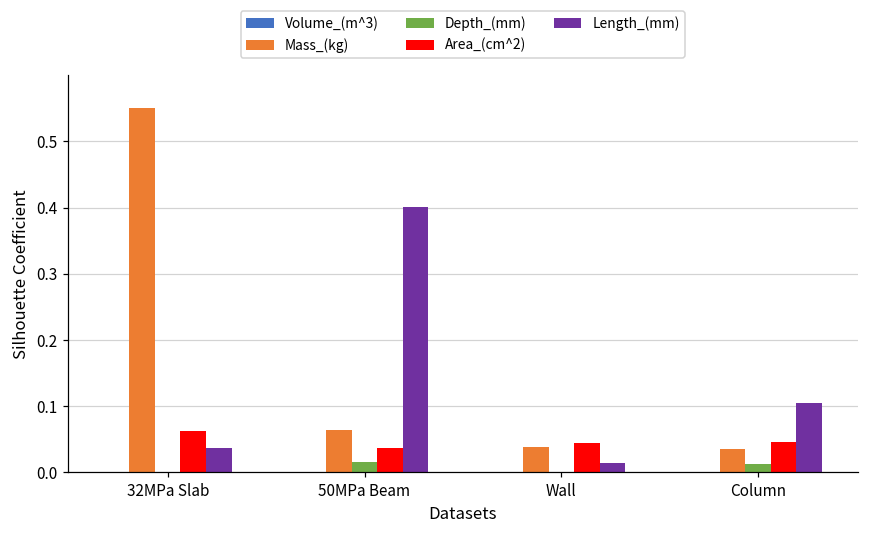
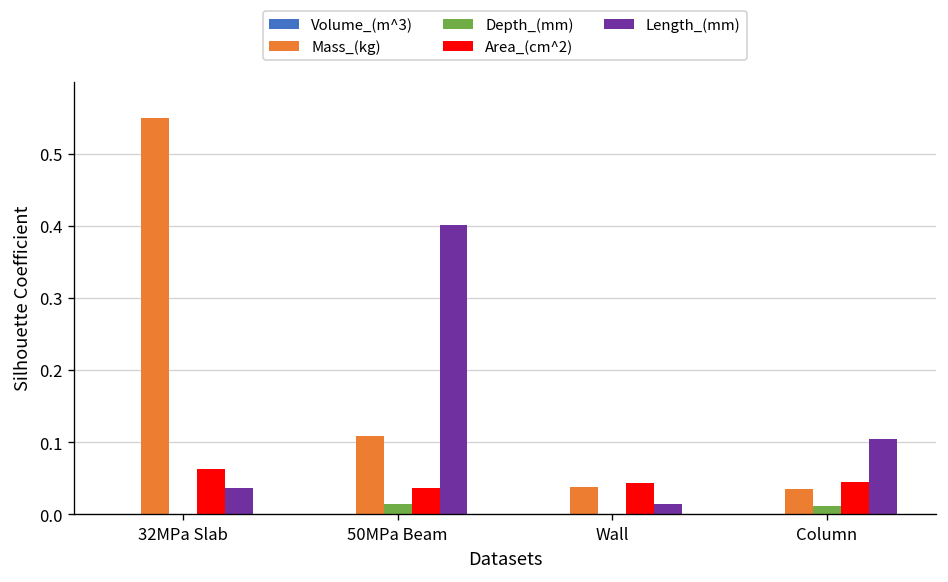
  {
    "Mass_(kg)": {
      "32MPa Slab": 0.55,
-     "50MPa Beam": 0.06,
+     "50MPa Beam": 0.11,
      "Wall": 0.04,
      "Column": 0.04
    },
    "Depth_(mm)": {
      "50MPa Beam": 0.01,
      "Column": 0.01
    },
    "Area_(cm^2)": {
      "32MPa Slab": 0.06,
      "50MPa Beam": 0.04,
      "Wall": 0.04,
      "Column": 0.05
    },
    "Length_(mm)": {
      "32MPa Slab": 0.04,
      "50MPa Beam": 0.40,
      "Wall": 0.01,
      "Column": 0.10
    }
  }
